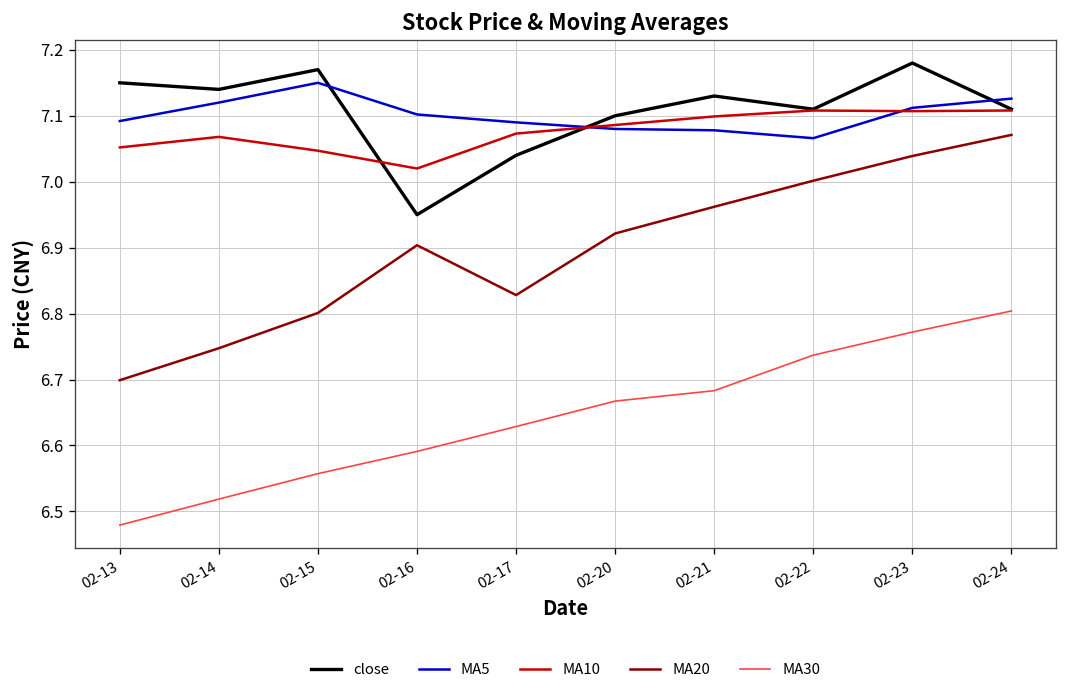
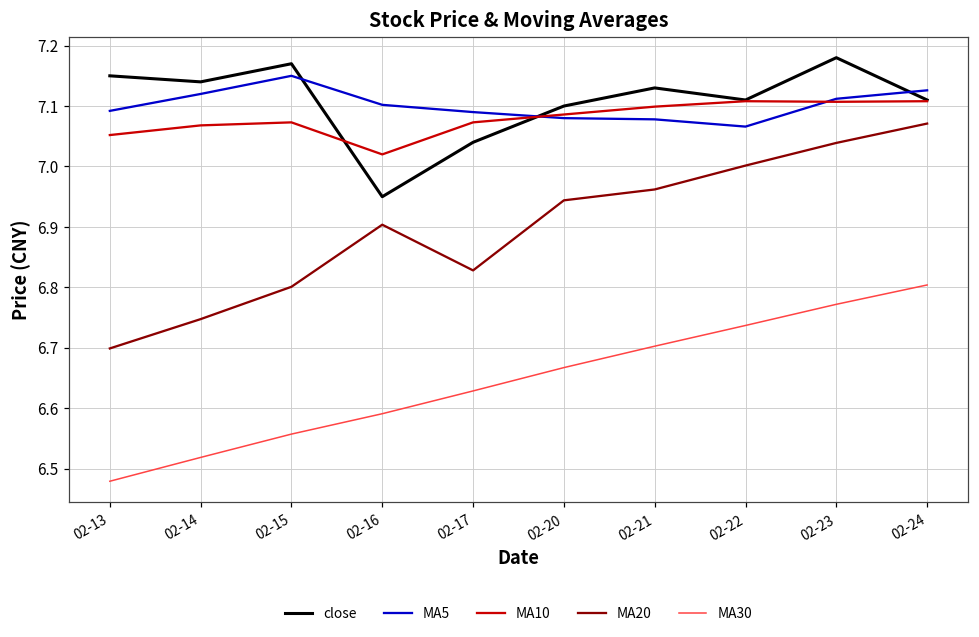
  {
    "close": {
      "02-13": 7.15,
      "02-14": 7.14,
      "02-15": 7.17,
      "02-16": 6.95,
      "02-17": 7.04,
      "02-20": 7.10,
      "02-21": 7.13,
      "02-23": 7.18
    },
    "MA5": {
      "02-13": 7.09,
      "02-14": 7.12,
      "02-15": 7.15,
      "02-16": 7.10,
      "02-17": 7.09,
      "02-20": 7.08,
      "02-21": 7.08,
      "02-22": 7.07,
      "02-23": 7.11,
      "02-24": 7.13
    },
    "MA10": {
      "02-13": 7.05,
      "02-14": 7.07,
-     "02-15": 7.05,
+     "02-15": 7.07,
      "02-16": 7.02,
      "02-17": 7.07,
      "02-20": 7.09,
      "02-21": 7.10,
      "02-23": 7.11
    },
    "MA20": {
      "02-13": 6.70,
      "02-14": 6.75,
      "02-15": 6.80,
      "02-16": 6.90,
      "02-17": 6.83,
-     "02-20": 6.92,
+     "02-20": 6.94,
      "02-21": 6.96,
      "02-22": 7.00,
      "02-23": 7.04,
      "02-24": 7.07
    },
    "MA30": {
      "02-13": 6.48,
      "02-14": 6.52,
      "02-15": 6.56,
      "02-16": 6.59,
      "02-17": 6.63,
      "02-20": 6.67,
-     "02-21": 6.68,
+     "02-21": 6.70,
      "02-22": 6.74,
      "02-23": 6.77,
      "02-24": 6.80
    }
  }
